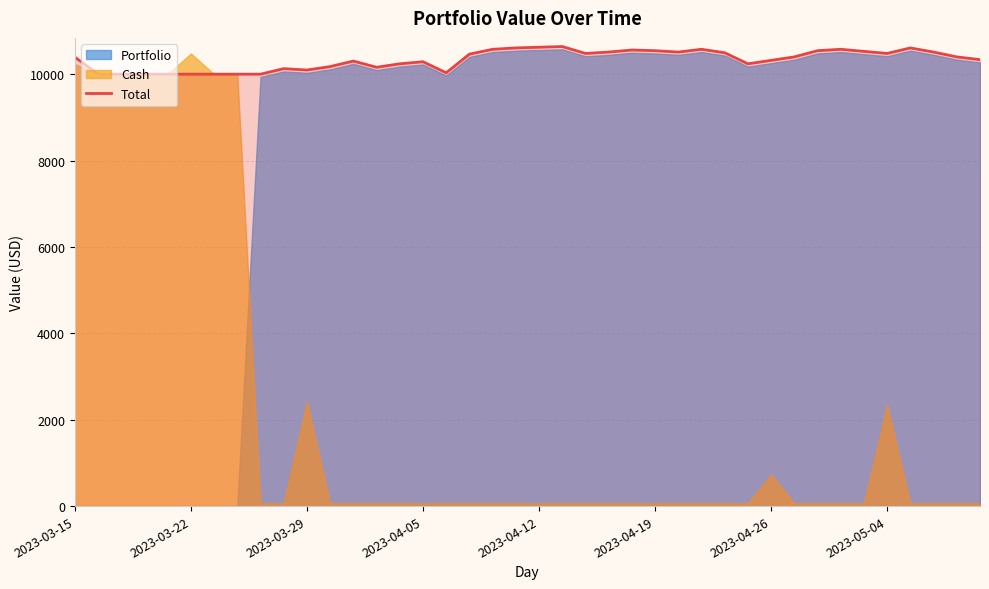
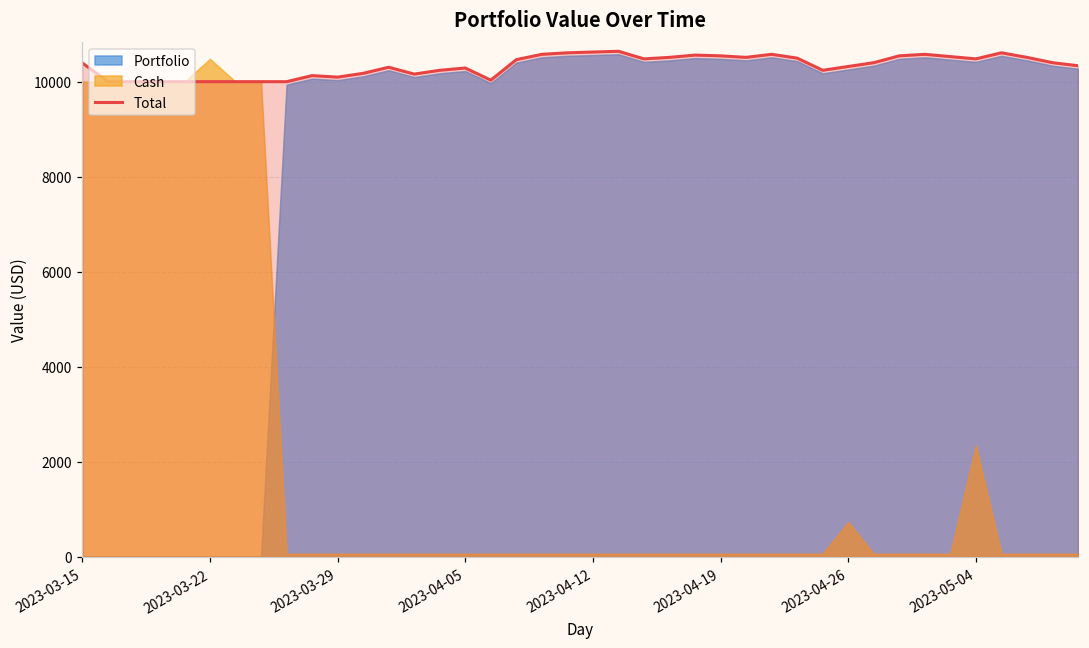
  {
    "Portfolio": {
      "2023-03-15": 0,
      "2023-03-22": 0,
      "2023-03-29": 10000,
      "2023-04-05": 10200,
      "2023-04-12": 10600,
      "2023-04-19": 10500,
      "2023-04-26": 10300,
      "2023-05-04": 10400
    },
    "Cash": {
-     "2023-03-15": 10200,
+     "2023-03-15": 10000,
      "2023-03-22": 10500,
-     "2023-03-29": 2400,
+     "2023-03-29": 100,
      "2023-04-05": 100,
      "2023-04-12": 100,
      "2023-04-19": 100,
      "2023-04-26": 700,
      "2023-05-04": 2300
    },
    "Total": {
      "2023-03-15": 10400,
      "2023-03-22": 10000,
      "2023-03-29": 10100,
      "2023-04-05": 10300,
      "2023-04-12": 10600,
      "2023-04-19": 10500,
      "2023-04-26": 10300,
      "2023-05-04": 10500
    }
  }
